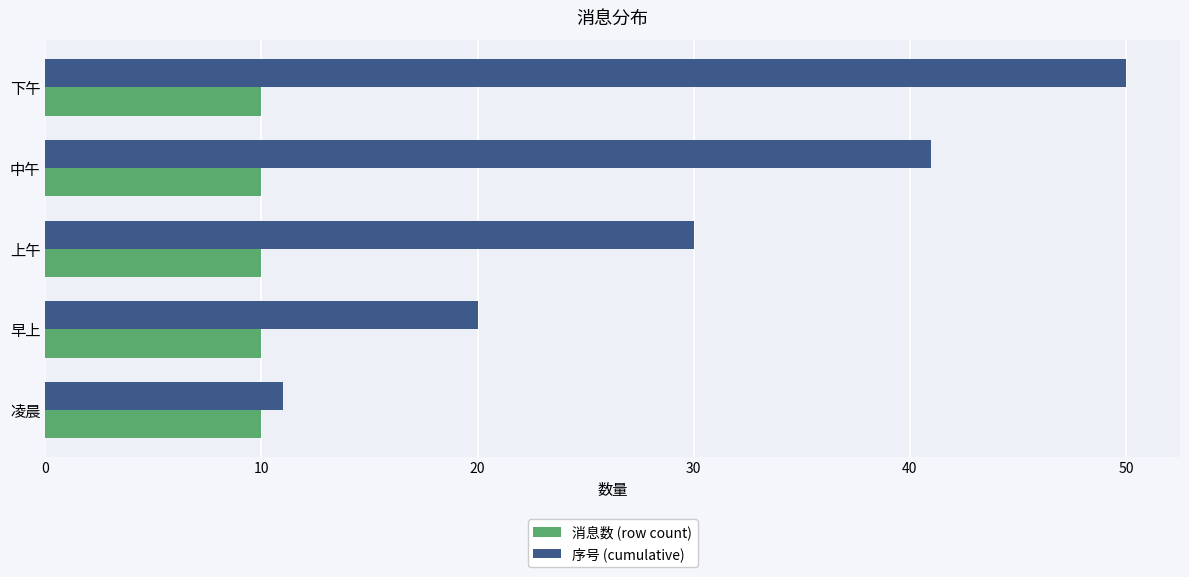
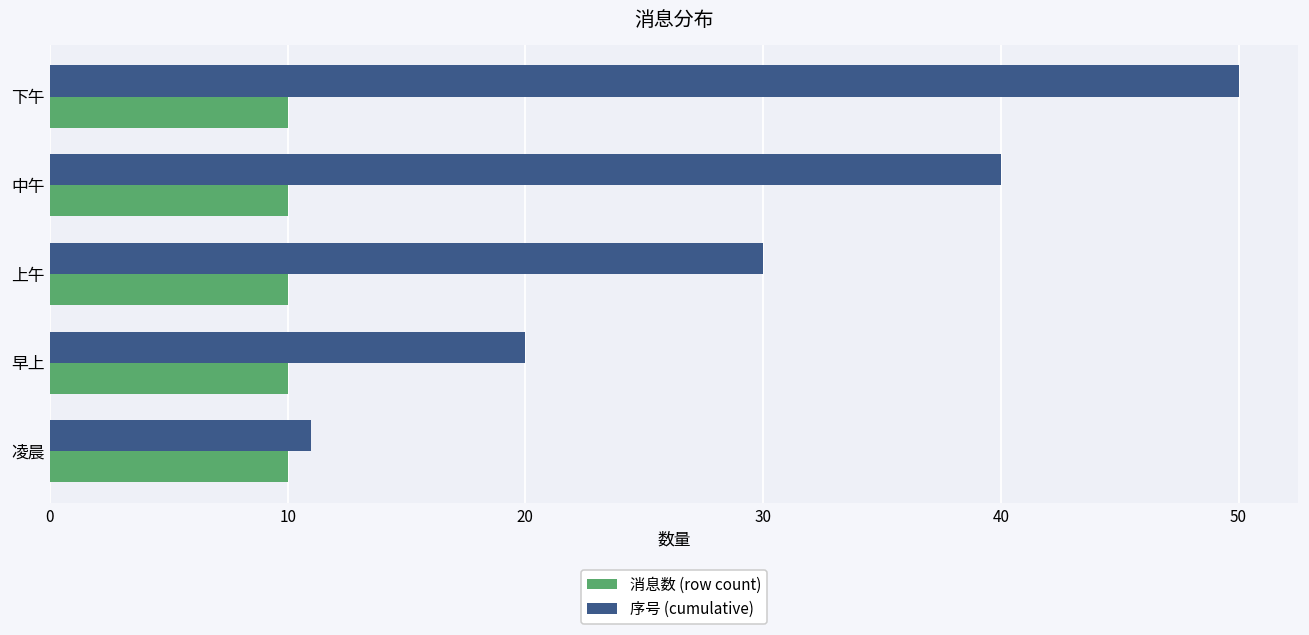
  {
    "消息数 (row count)": {
      "下午": 10,
      "中午": 10,
      "上午": 10,
      "早上": 10,
      "凌晨": 10
    },
    "序号 (cumulative)": {
      "下午": 50,
-     "中午": 41,
+     "中午": 40,
      "上午": 30,
      "早上": 20,
      "凌晨": 11
    }
  }
